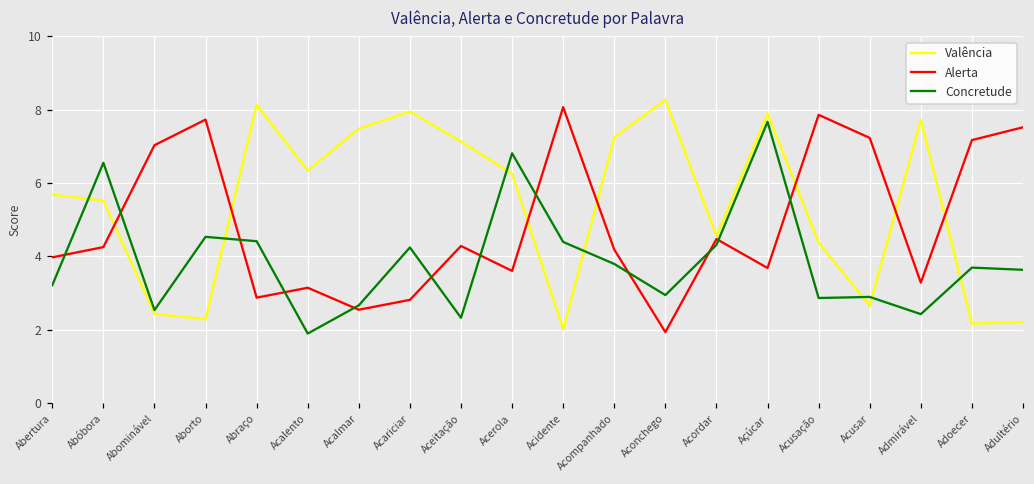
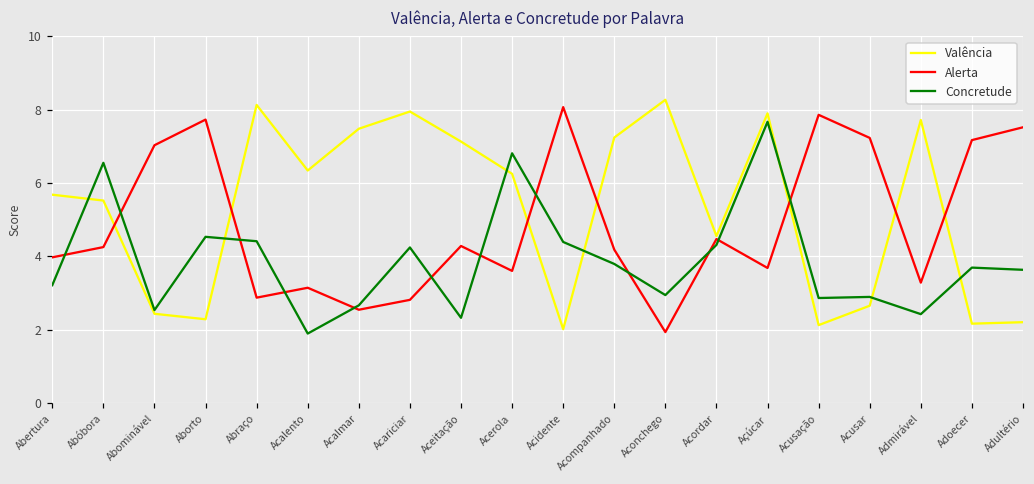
  {
    "Valência": {
      "Abertura": 5.7,
      "Abóbora": 5.5,
      "Abominável": 2.4,
      "Aborto": 2.3,
      "Abraço": 8.1,
      "Acalento": 6.3,
      "Acalmar": 7.5,
      "Acariciar": 8.0,
      "Aceitação": 7.1,
      "Acerola": 6.3,
      "Acidente": 2.0,
      "Acompanhado": 7.2,
      "Aconchego": 8.3,
      "Acordar": 4.6,
      "Açúcar": 7.9,
-     "Acusação": 4.4,
+     "Acusação": 2.1,
      "Acusar": 2.7,
      "Admirável": 7.7,
      "Adoecer": 2.2,
      "Adultério": 2.2
    },
    "Alerta": {
      "Abertura": 4.0,
      "Abóbora": 4.3,
      "Abominável": 7.0,
      "Aborto": 7.7,
      "Abraço": 2.9,
      "Acalento": 3.1,
      "Acalmar": 2.5,
      "Acariciar": 2.8,
      "Aceitação": 4.3,
      "Acerola": 3.6,
      "Acidente": 8.1,
      "Acompanhado": 4.2,
      "Aconchego": 1.9,
      "Acordar": 4.5,
      "Açúcar": 3.7,
      "Acusação": 7.9,
      "Acusar": 7.2,
      "Admirável": 3.3,
      "Adoecer": 7.2,
      "Adultério": 7.5
    },
    "Concretude": {
      "Abertura": 3.2,
      "Abóbora": 6.6,
      "Abominável": 2.5,
      "Aborto": 4.5,
      "Abraço": 4.4,
      "Acalento": 1.9,
      "Acalmar": 2.7,
      "Acariciar": 4.2,
      "Aceitação": 2.3,
      "Acerola": 6.8,
      "Acidente": 4.4,
      "Acompanhado": 3.8,
      "Aconchego": 2.9,
      "Acordar": 4.3,
      "Açúcar": 7.7,
      "Acusação": 2.9,
      "Acusar": 2.9,
      "Admirável": 2.4,
      "Adoecer": 3.7,
      "Adultério": 3.6
    }
  }
